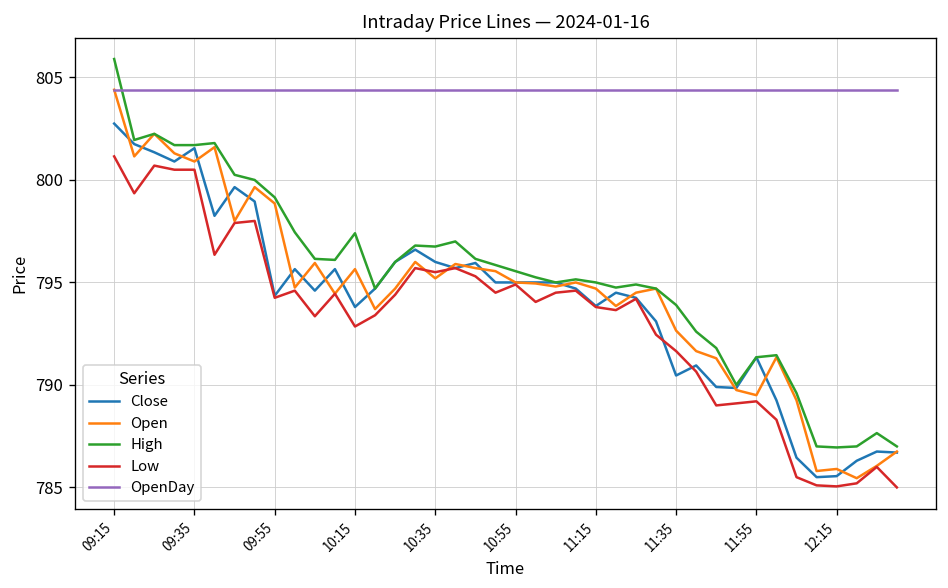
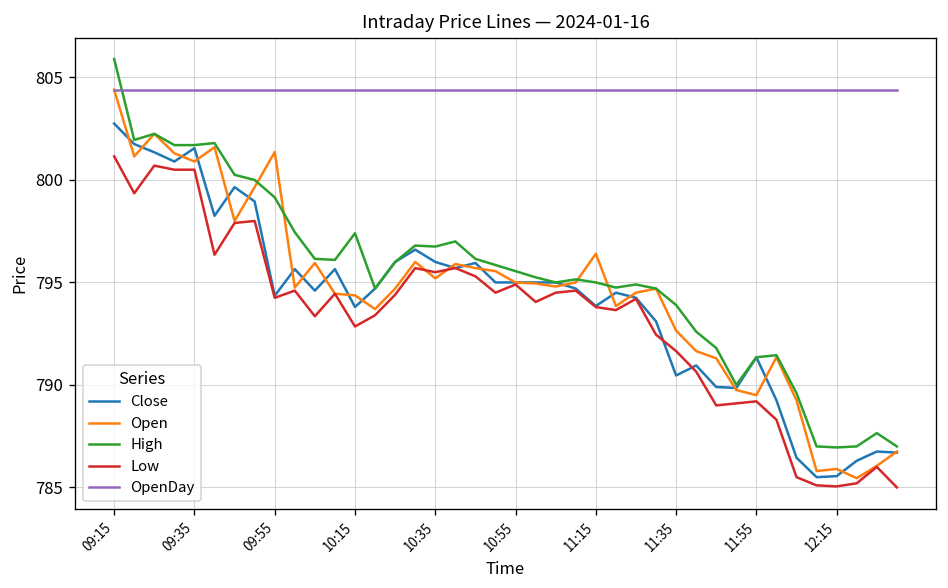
  {
    "Close": {
      "09:15": 802.8,
      "09:35": 801.6,
      "10:15": 793.8,
      "10:35": 796.0,
      "11:35": 790.5,
      "12:15": 785.6
    },
    "Open": {
      "09:35": 800.9,
-     "09:55": 798.9,
-     "10:15": 795.7,
+     "09:55": 801.4,
+     "10:15": 794.4,
      "10:35": 795.2,
-     "11:15": 794.7,
+     "11:15": 796.4,
      "11:35": 792.7,
      "11:55": 789.5,
      "12:15": 785.9
    },
    "High": {
      "09:15": 805.9,
      "09:35": 801.7,
      "09:55": 799.2,
      "10:15": 797.4,
      "10:35": 796.8,
      "10:55": 795.6,
      "11:15": 795.0,
      "11:35": 793.9,
      "12:15": 787.0
    },
    "Low": {
      "09:15": 801.2,
      "09:35": 800.5,
      "10:15": 792.9,
      "10:35": 795.5,
      "11:35": 791.7,
      "11:55": 789.2,
      "12:15": 785.1
    },
    "OpenDay": {
      "09:35": 804.4,
      "09:55": 804.4,
      "10:15": 804.4,
      "10:35": 804.4,
      "10:55": 804.4,
      "11:15": 804.4,
      "11:35": 804.4,
      "11:55": 804.4,
      "12:15": 804.4
    }
  }
